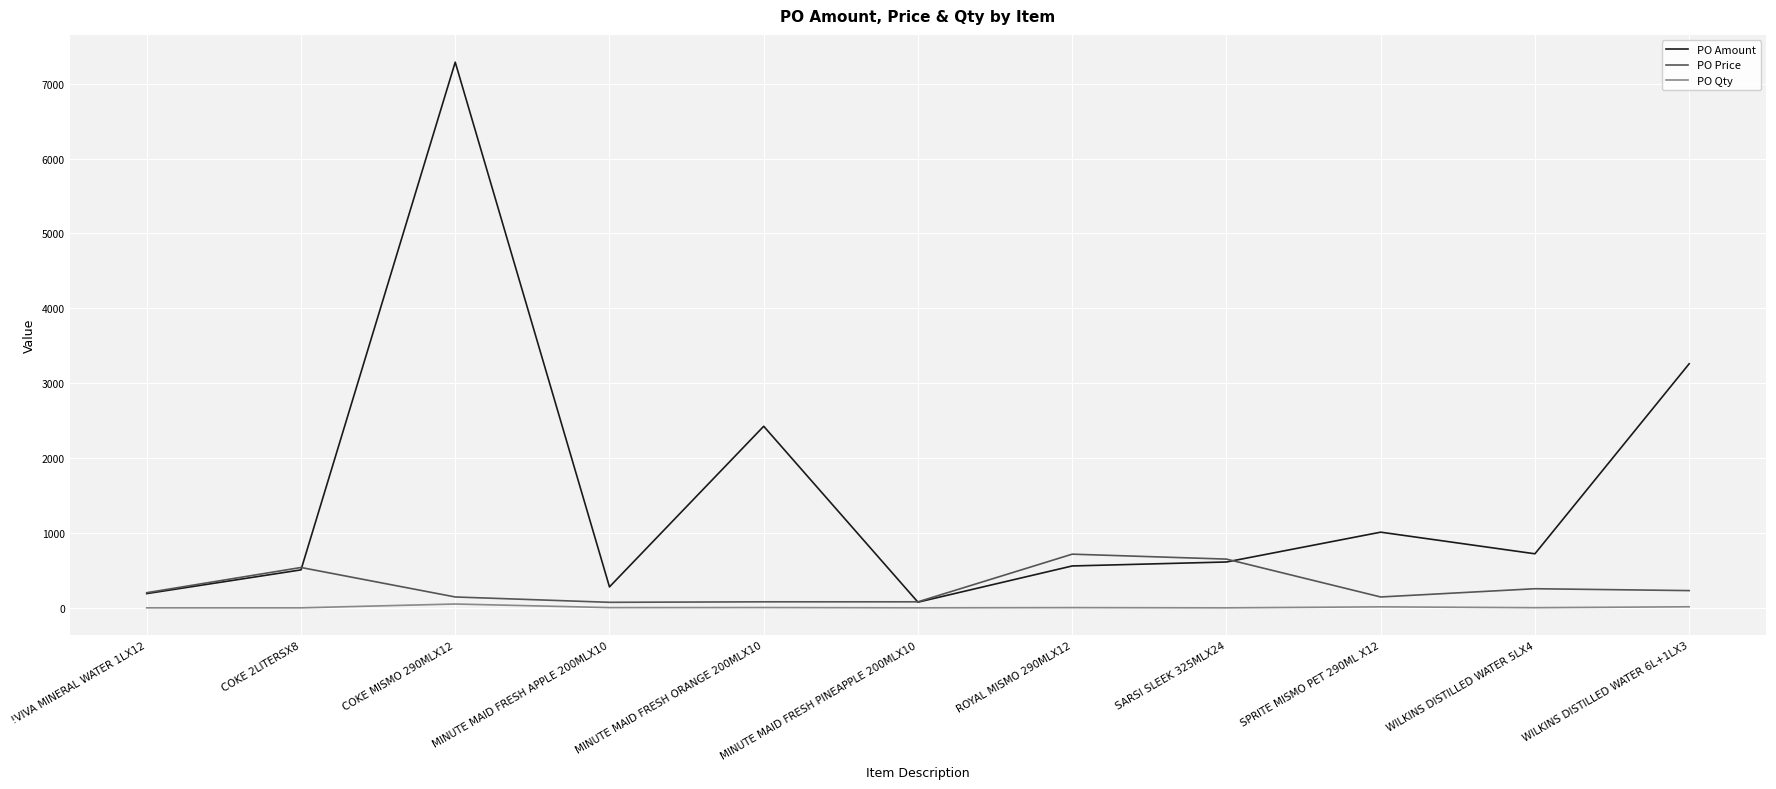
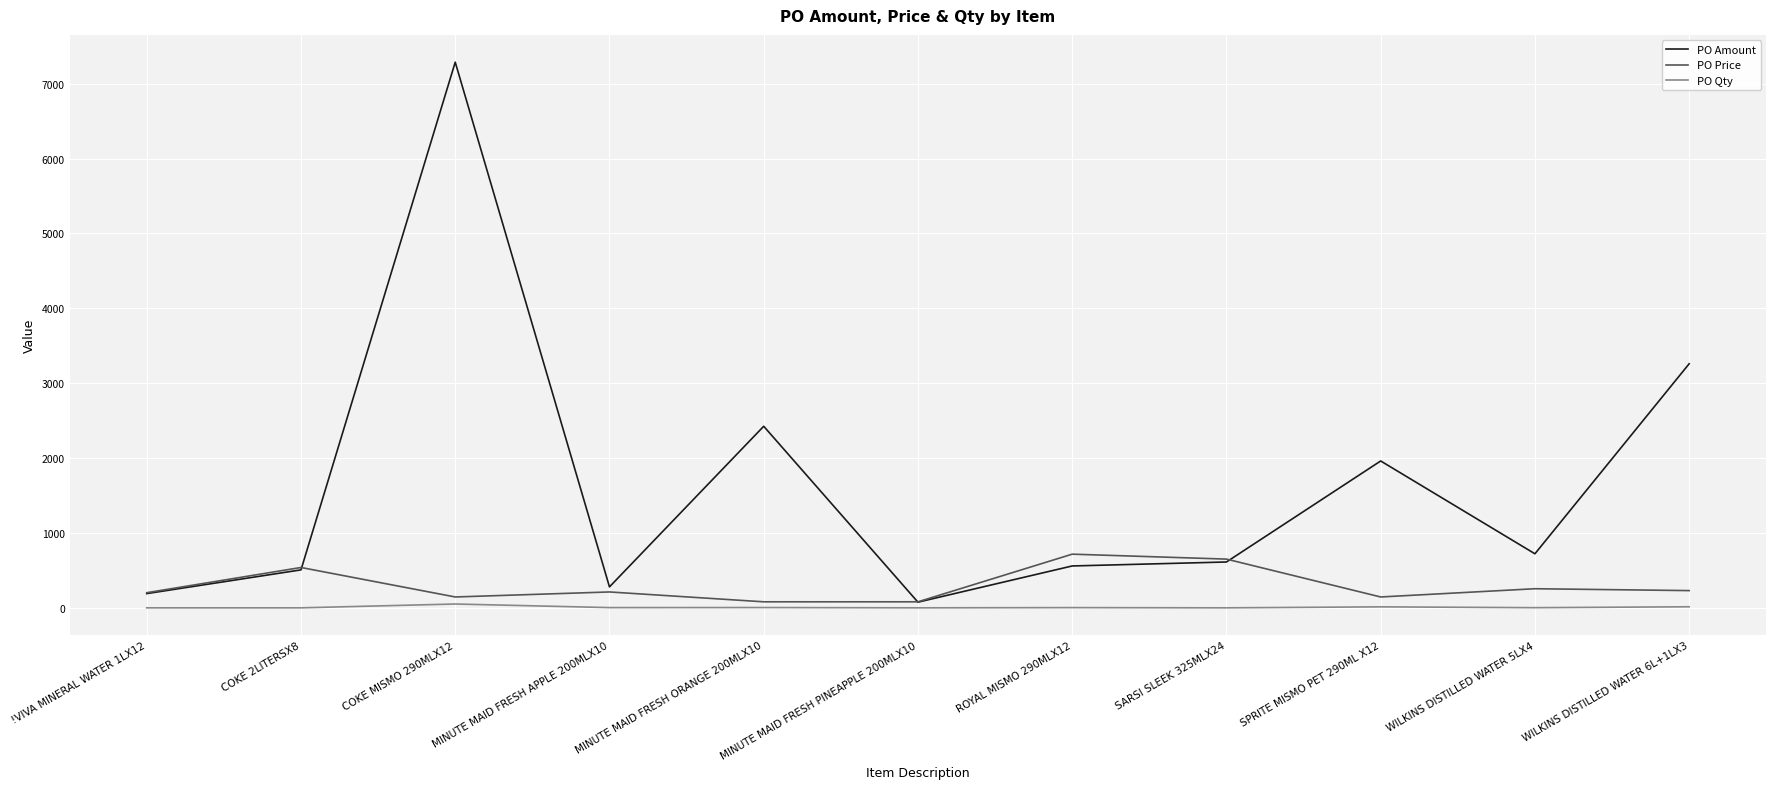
  {
    "PO Amount": {
      "COKE MISMO 290MLX12": 7300,
      "MINUTE MAID FRESH APPLE 200MLX10": 300,
      "MINUTE MAID FRESH ORANGE 200MLX10": 2400,
      "ROYAL MISMO 290MLX12": 600,
      "SARSI SLEEK 325MLX24": 600,
-     "SPRITE MISMO PET 290ML X12": 1000,
+     "SPRITE MISMO PET 290ML X12": 2000,
      "WILKINS DISTILLED WATER 5LX4": 700,
      "WILKINS DISTILLED WATER 6L+1LX3": 3300
    },
    "PO Price": {
      "COKE MISMO 290MLX12": 100,
-     "MINUTE MAID FRESH APPLE 200MLX10": 100,
+     "MINUTE MAID FRESH APPLE 200MLX10": 200,
      "MINUTE MAID FRESH ORANGE 200MLX10": 100,
      "ROYAL MISMO 290MLX12": 700,
      "SARSI SLEEK 325MLX24": 700,
      "SPRITE MISMO PET 290ML X12": 100,
      "WILKINS DISTILLED WATER 5LX4": 300,
      "WILKINS DISTILLED WATER 6L+1LX3": 200
    },
    "PO Qty": {
      "!VIVA MINERAL WATER 1LX12": 0,
      "COKE 2LITERSX8": 0,
      "COKE MISMO 290MLX12": 100,
      "MINUTE MAID FRESH APPLE 200MLX10": 0,
      "MINUTE MAID FRESH ORANGE 200MLX10": 0,
      "MINUTE MAID FRESH PINEAPPLE 200MLX10": 0,
      "ROYAL MISMO 290MLX12": 0,
      "SARSI SLEEK 325MLX24": 0,
      "SPRITE MISMO PET 290ML X12": 0,
      "WILKINS DISTILLED WATER 5LX4": 0,
      "WILKINS DISTILLED WATER 6L+1LX3": 0
    }
  }
